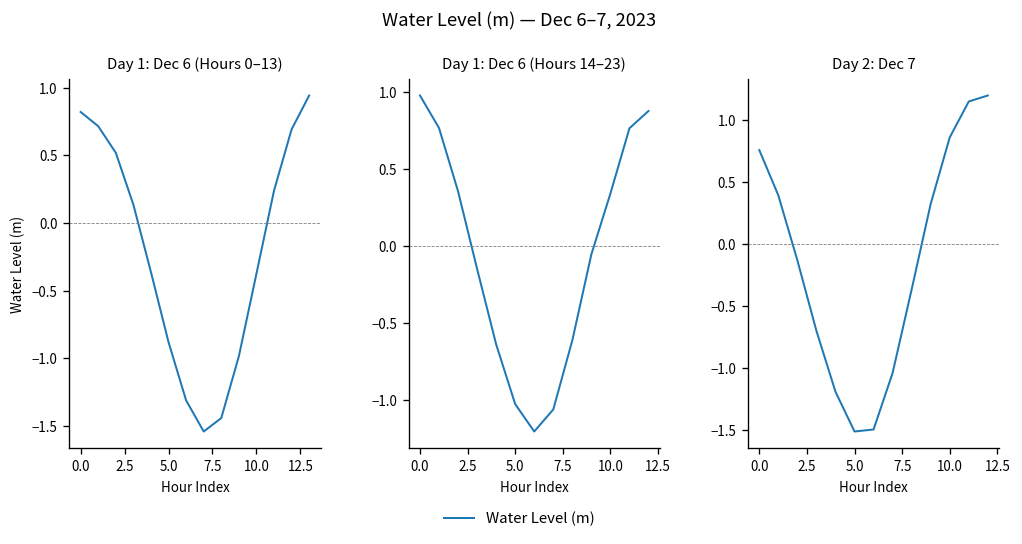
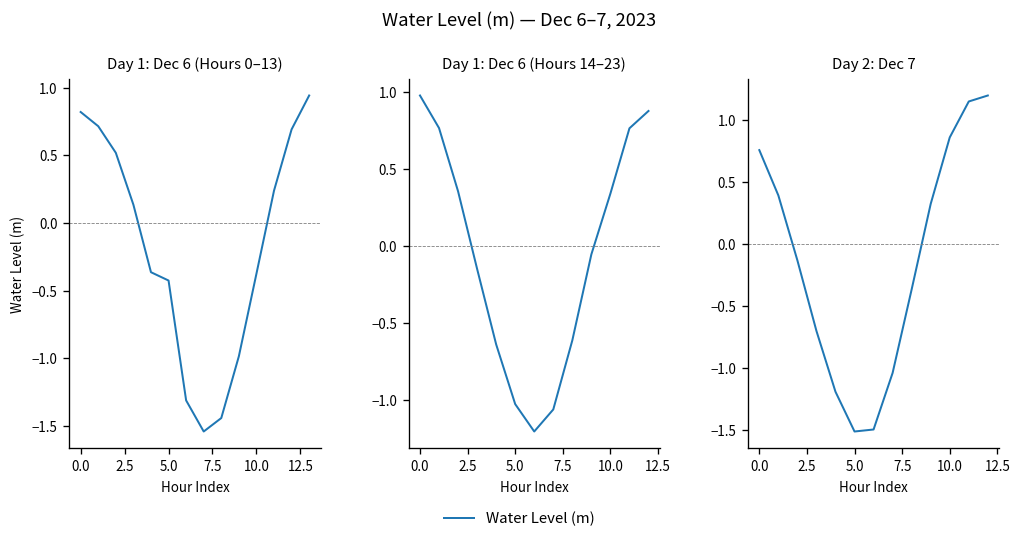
  {
    "Day 1: Dec 6 (Hours 0–13)": {
      "0.0": 0.82,
-     "5.0": -0.88,
+     "5.0": -0.42,
      "10.0": -0.37
    },
    "Day 1: Dec 6 (Hours 14–23)": {
      "0.0": 0.98,
      "5.0": -1.03,
      "10.0": 0.34
    },
    "Day 2: Dec 7": {
      "0.0": 0.76,
      "5.0": -1.51,
      "10.0": 0.86
    }
  }
